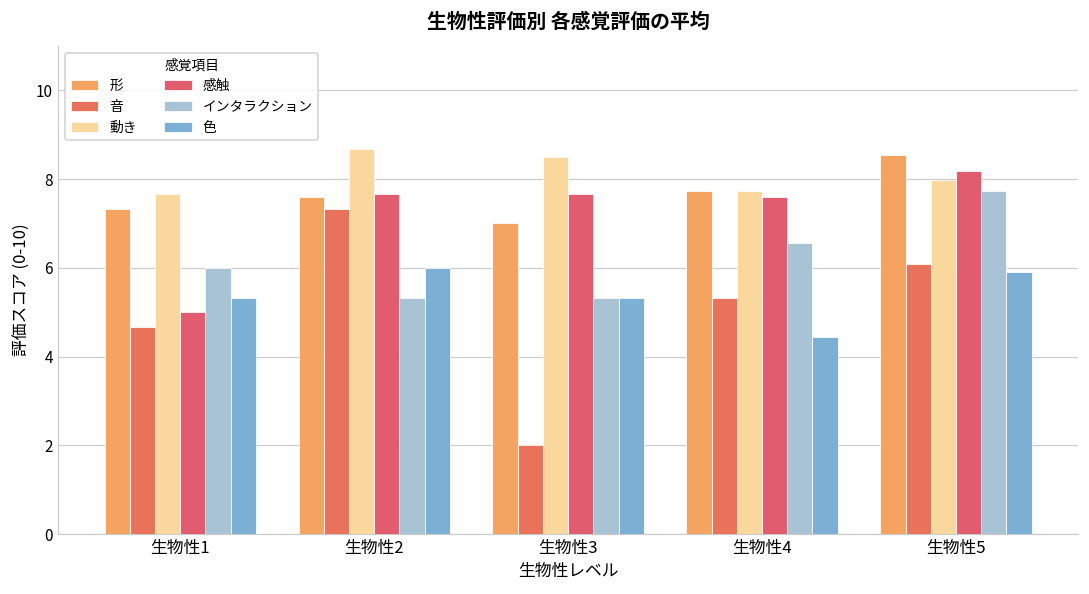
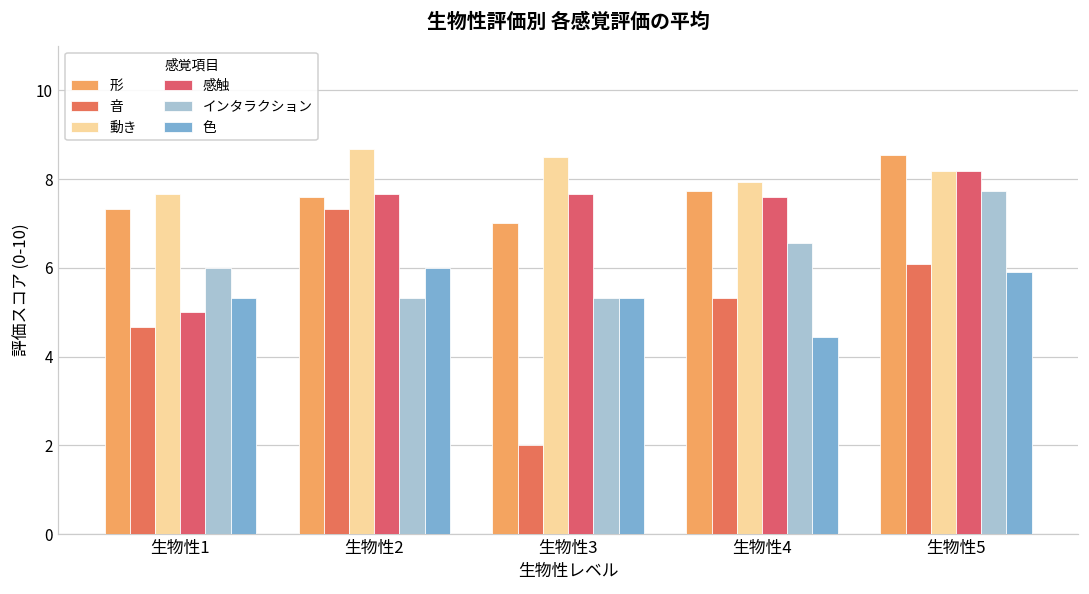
  {
    "動き": {
      "生物性1": 7.7,
      "生物性2": 8.7,
      "生物性3": 8.5,
-     "生物性4": 7.7,
-     "生物性5": 8.0
+     "生物性4": 7.9,
+     "生物性5": 8.2
    }
  }
